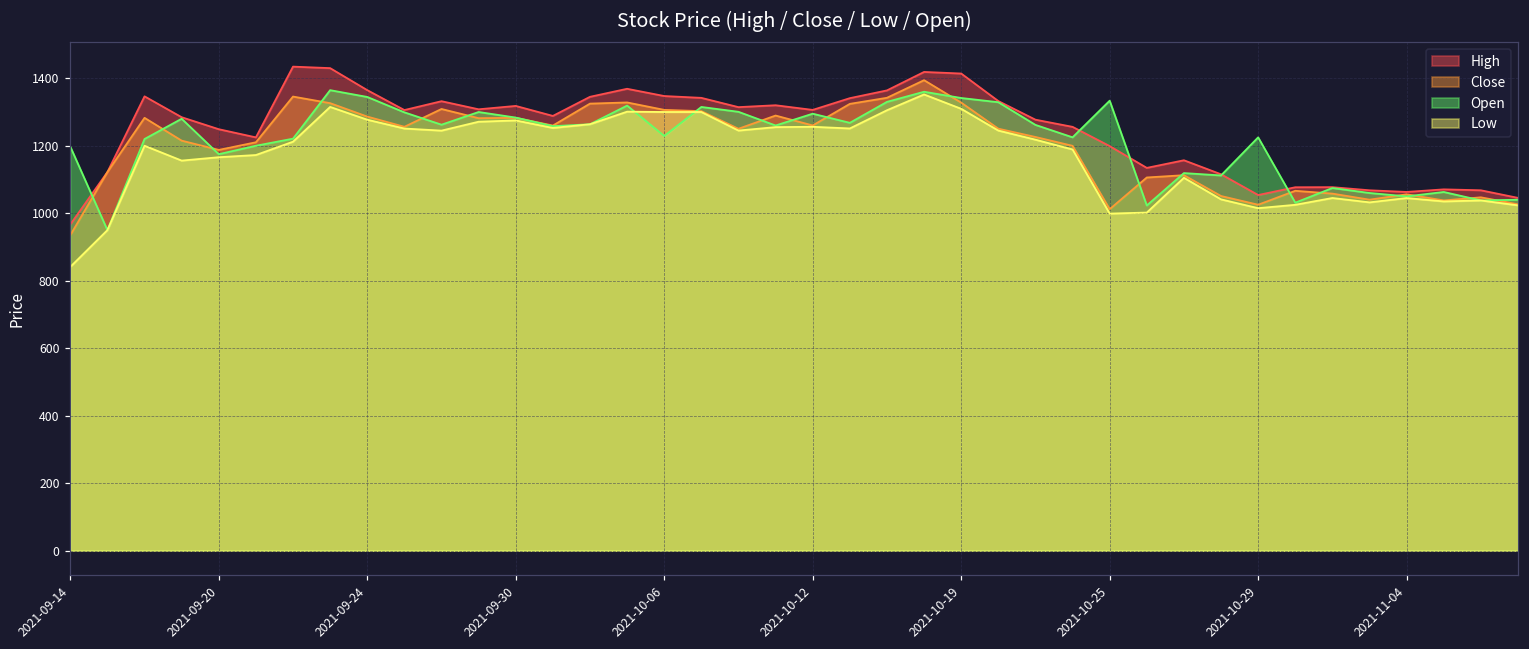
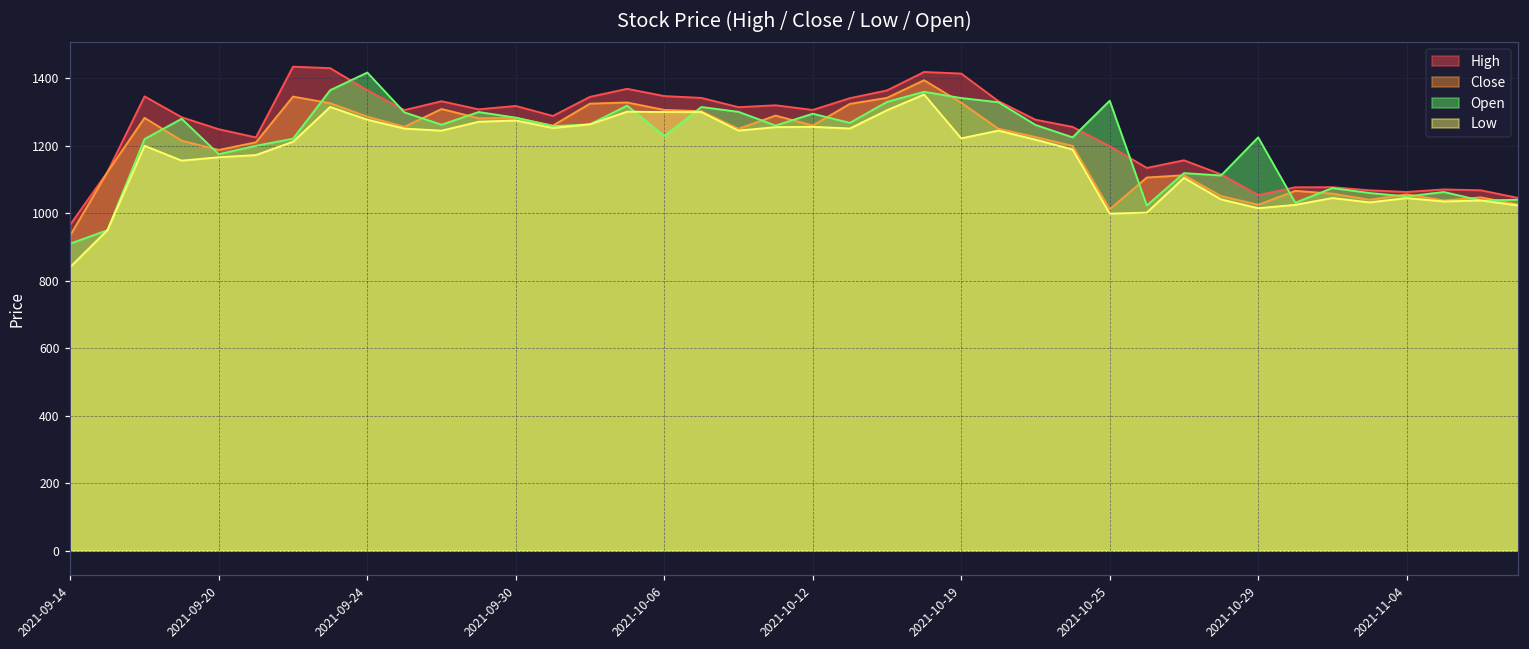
  {
    "Open": {
-     "2021-09-14": 1200,
+     "2021-09-14": 910,
      "2021-09-20": 1180,
-     "2021-09-24": 1340,
+     "2021-09-24": 1420,
      "2021-10-06": 1230,
      "2021-10-12": 1300,
      "2021-10-19": 1340,
      "2021-10-25": 1330,
      "2021-10-29": 1220
    },
    "Low": {
      "2021-09-14": 840,
      "2021-09-20": 1170,
      "2021-09-24": 1280,
-     "2021-10-19": 1310,
+     "2021-10-19": 1220,
      "2021-10-25": 1000,
      "2021-10-29": 1020
    }
  }
